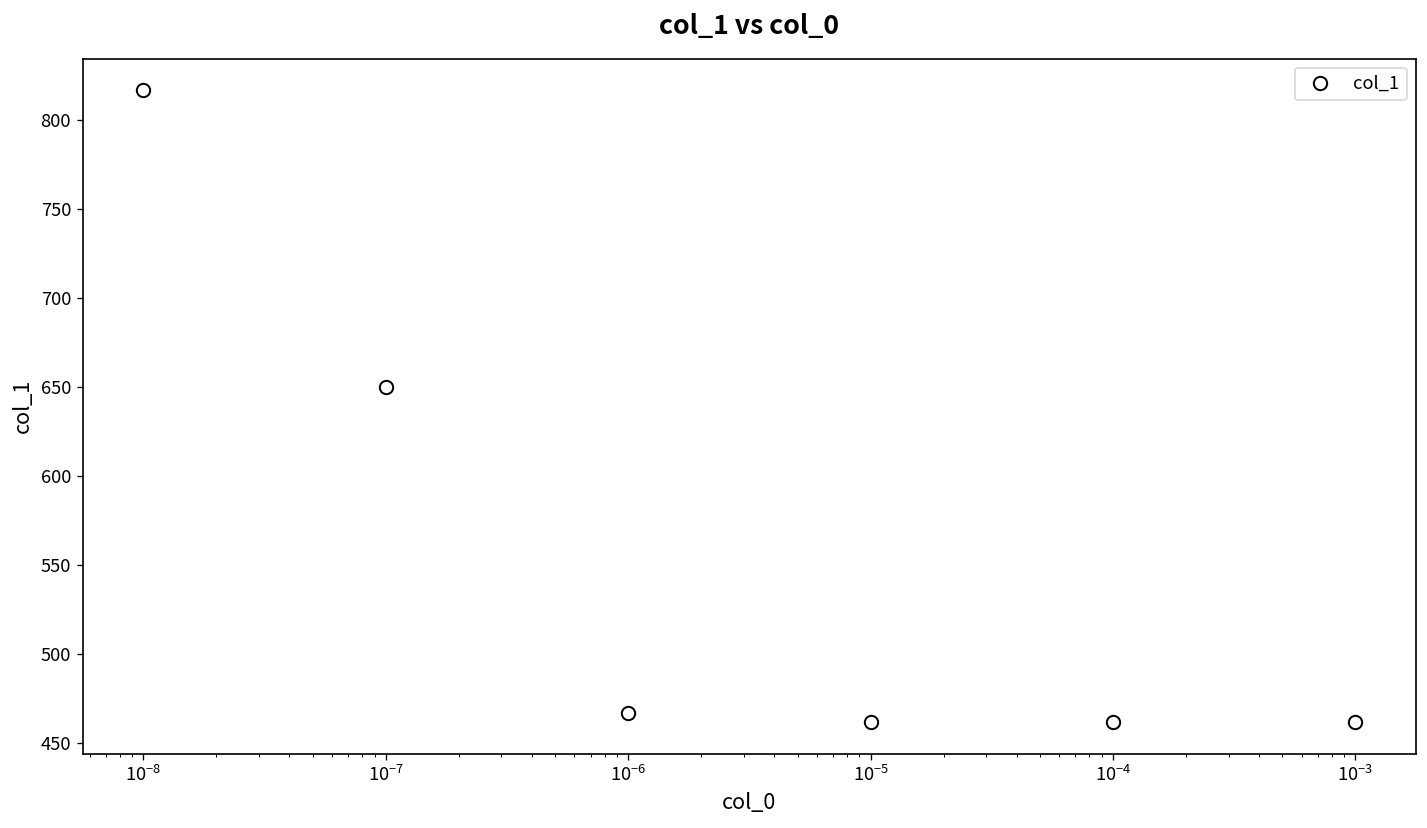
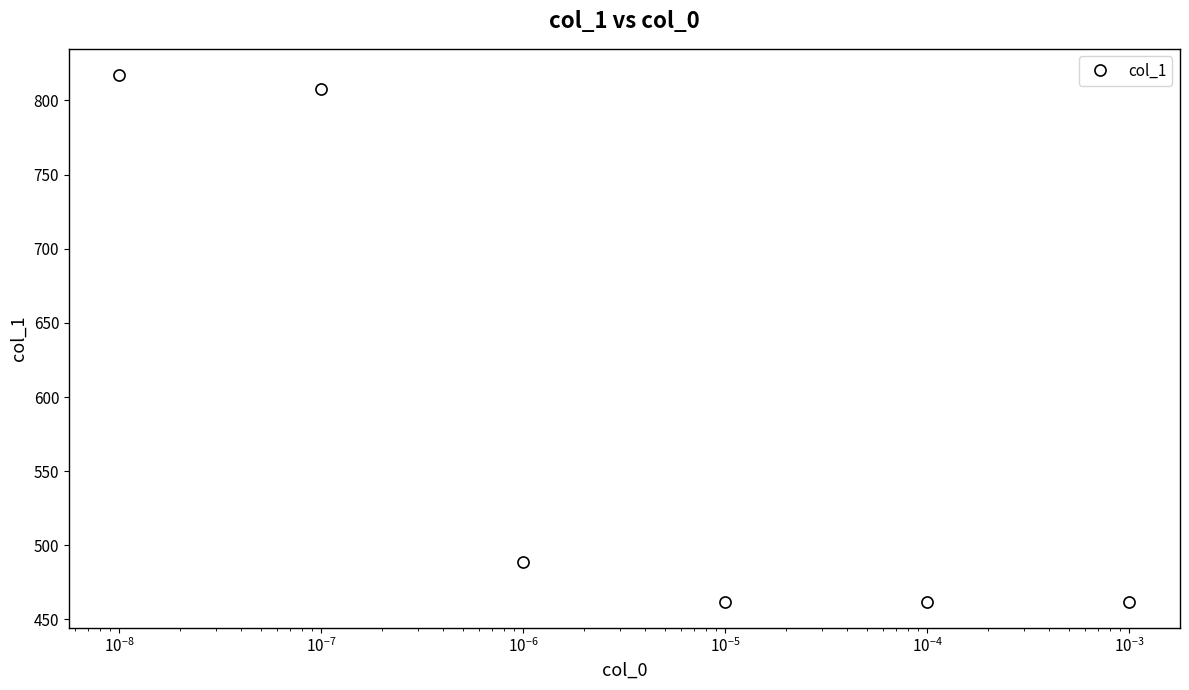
  {
    "10^-8": 817,
-   "10^-7": 650,
-   "10^-6": 467,
+   "10^-7": 808,
+   "10^-6": 489,
    "10^-5": 462,
    "10^-4": 462,
    "10^-3": 462
  }
